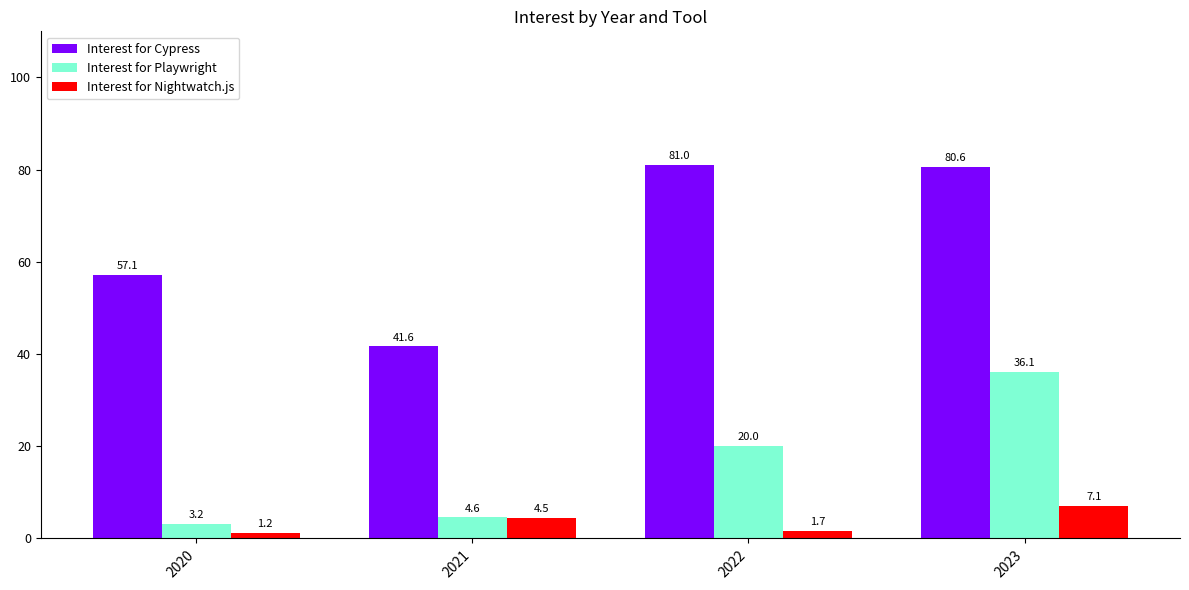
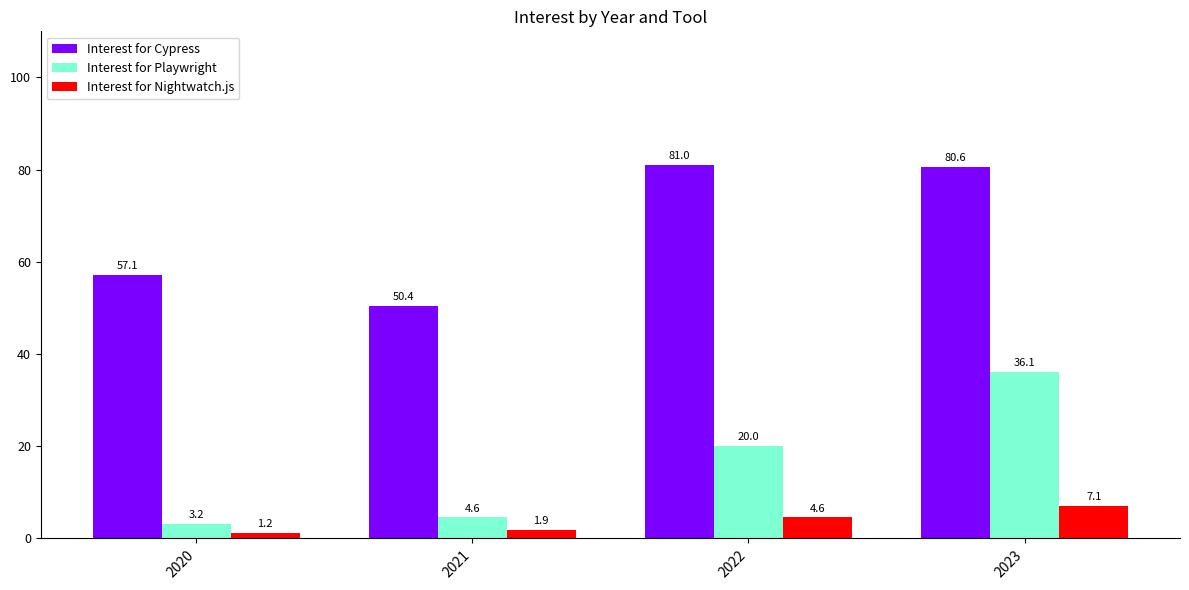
  {
    "Interest for Cypress": {
      "2020": 57.1,
-     "2021": 41.6,
+     "2021": 50.4,
      "2022": 81.0,
      "2023": 80.6
    },
    "Interest for Playwright": {
      "2020": 3.2,
      "2021": 4.6,
      "2022": 20.0,
      "2023": 36.1
    },
    "Interest for Nightwatch.js": {
      "2020": 1.2,
-     "2021": 4.5,
-     "2022": 1.7,
+     "2021": 1.9,
+     "2022": 4.6,
      "2023": 7.1
    }
  }
